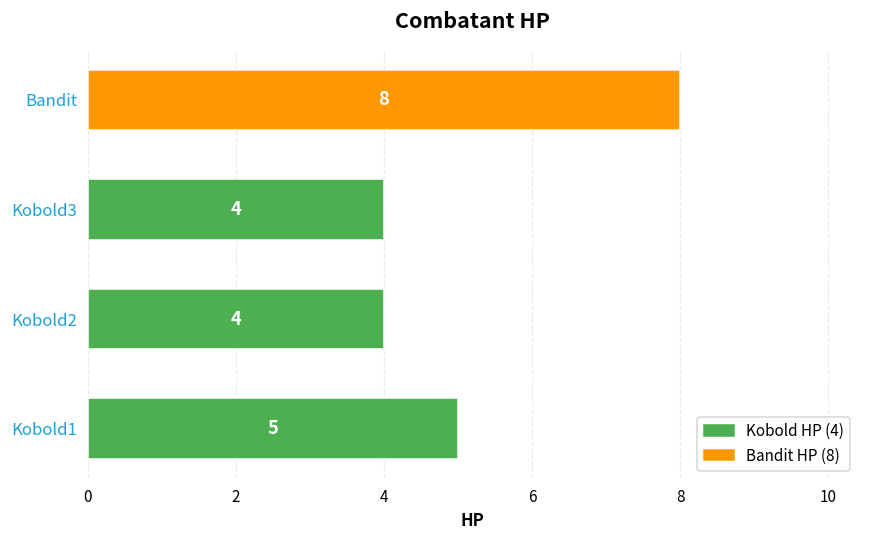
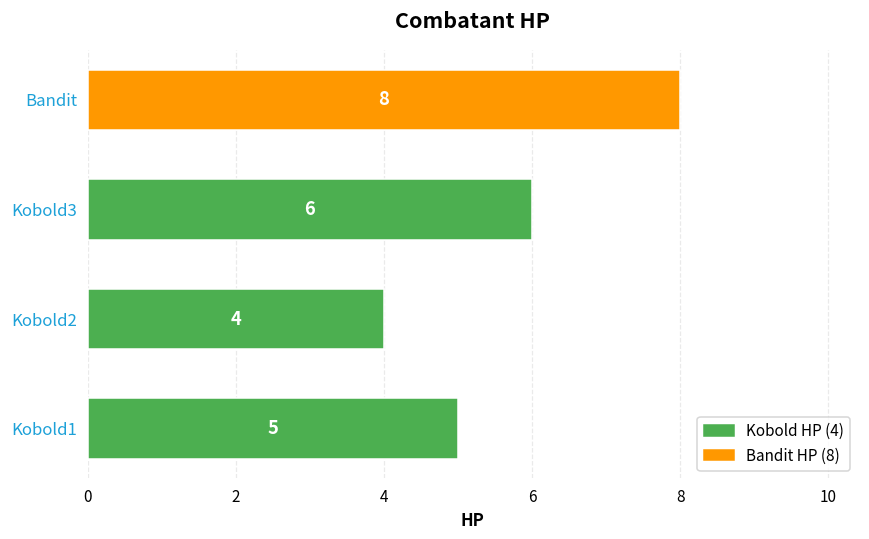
  {
    "Bandit": 8,
-   "Kobold3": 4,
+   "Kobold3": 6,
    "Kobold2": 4,
    "Kobold1": 5
  }
